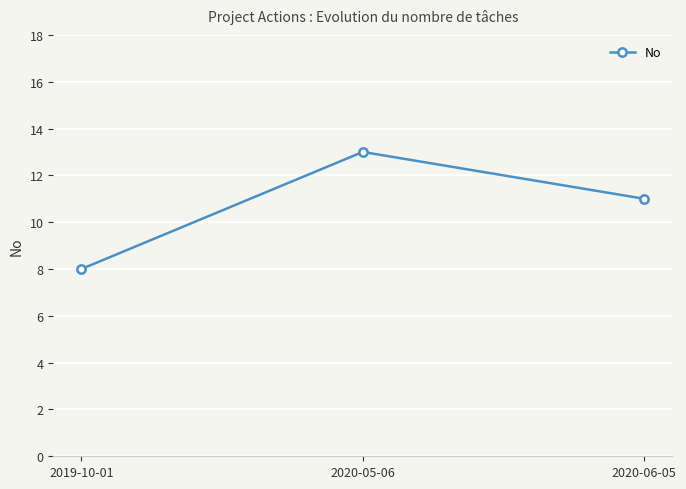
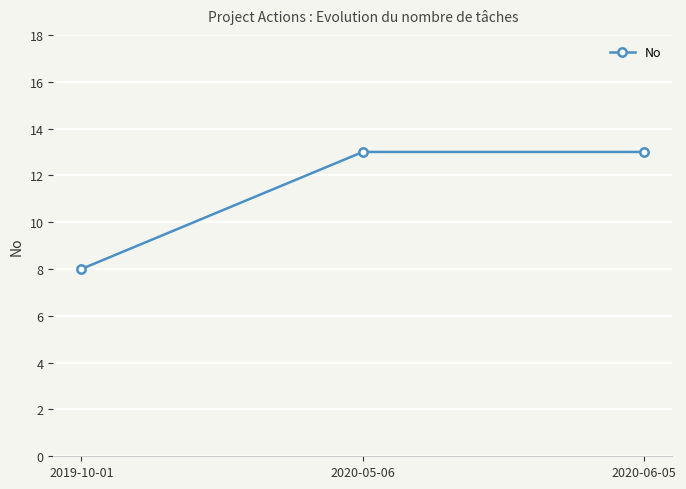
  {
    "2019-10-01": 8,
    "2020-05-06": 13,
-   "2020-06-05": 11
+   "2020-06-05": 13
  }
